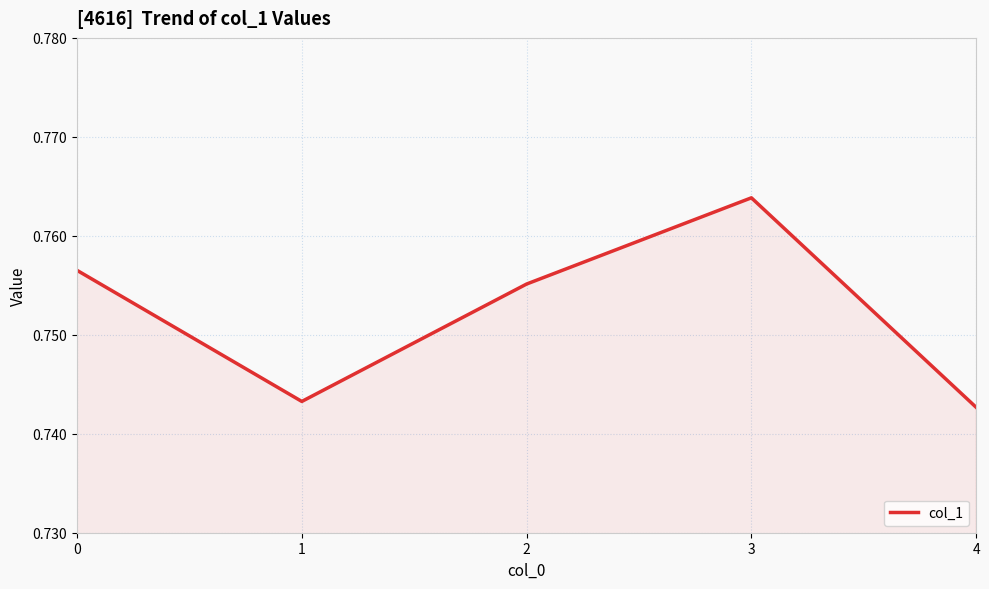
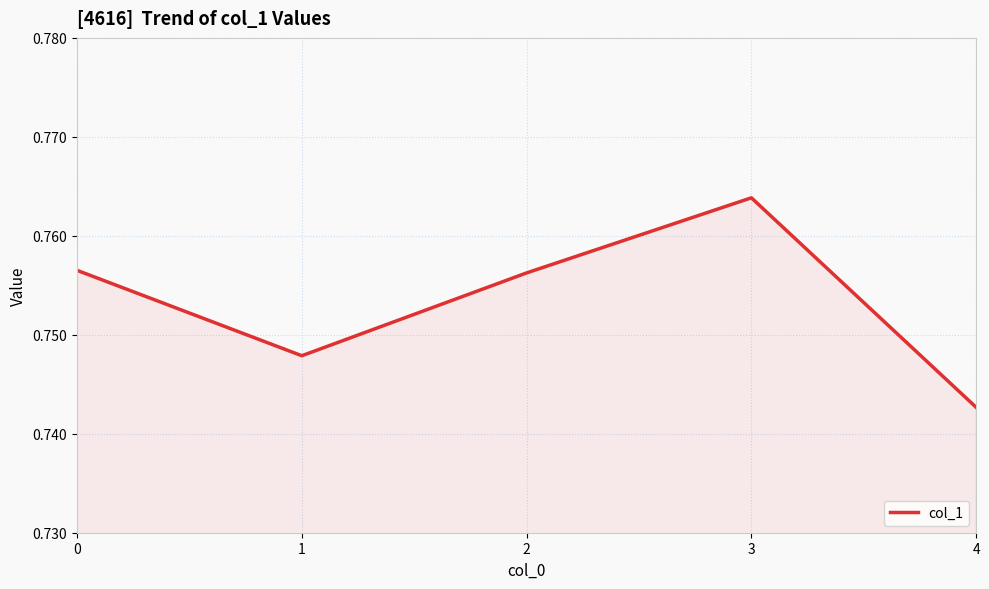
  {
    "0": 0.757,
-   "1": 0.743,
-   "2": 0.755,
+   "1": 0.748,
+   "2": 0.756,
    "3": 0.764,
    "4": 0.743
  }
